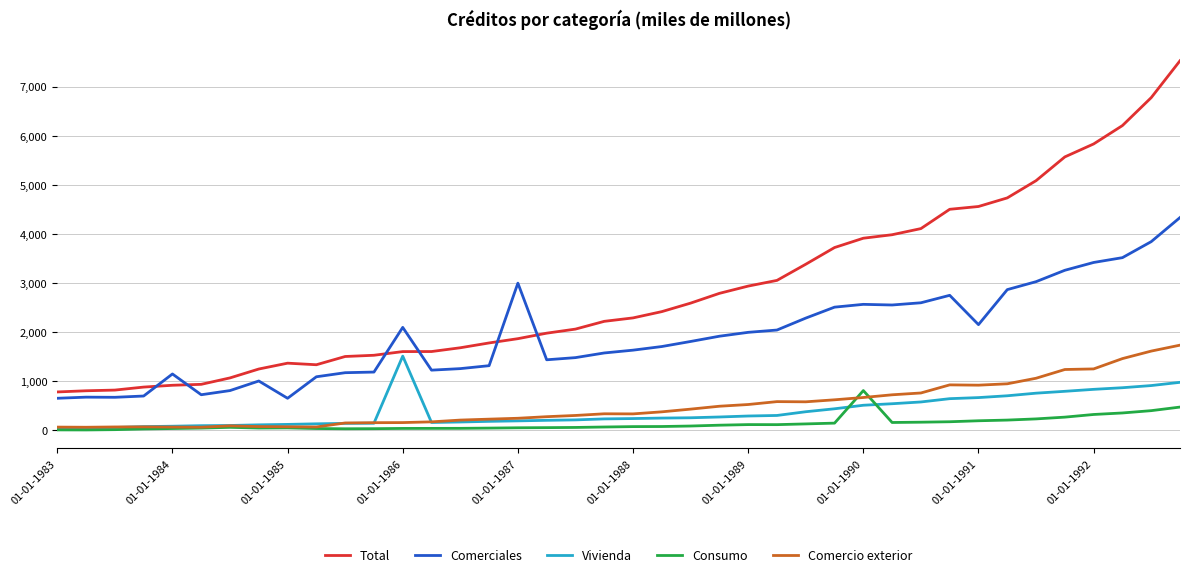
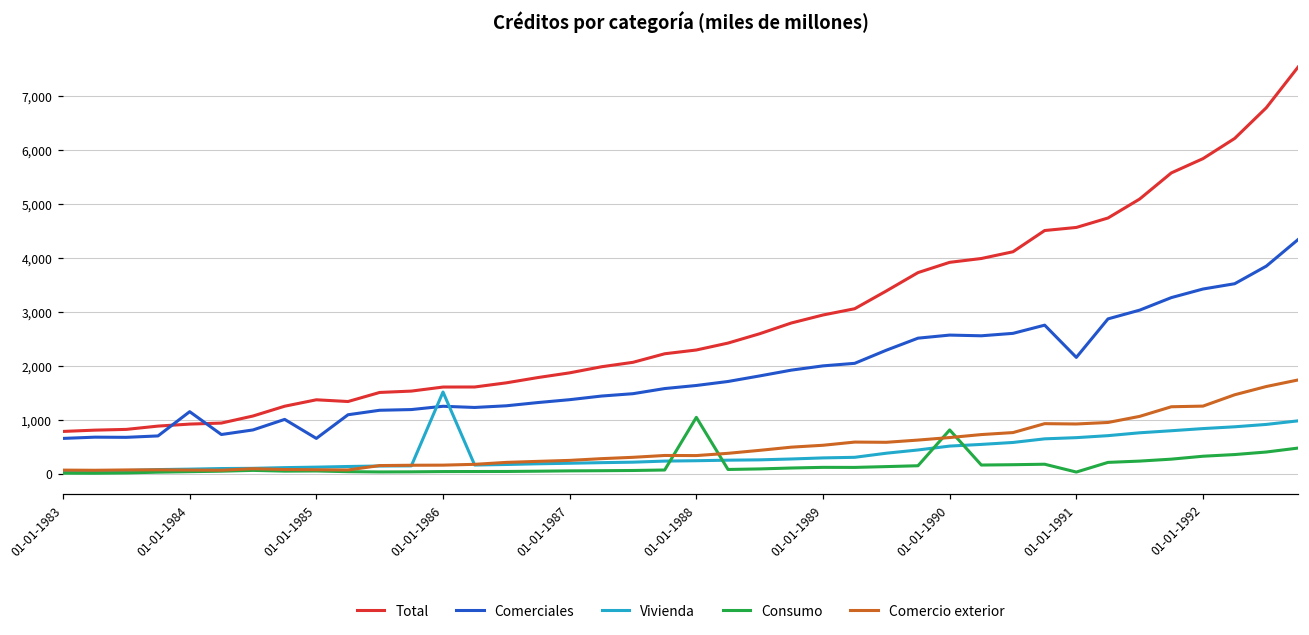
  {
    "Comerciales": {
      "01-01-1983": "700",
      "01-01-1984": "1,200",
      "01-01-1985": "700",
-     "01-01-1986": "2,100",
-     "01-01-1987": "3,000",
+     "01-01-1986": "1,300",
+     "01-01-1987": "1,400",
      "01-01-1988": "1,600",
      "01-01-1989": "2,000",
      "01-01-1990": "2,600",
      "01-01-1991": "2,200",
      "01-01-1992": "3,400"
    },
    "Vivienda": {
      "01-01-1986": "1,500",
      "01-01-1987": "200",
      "01-01-1988": "200",
      "01-01-1989": "300",
      "01-01-1990": "500",
      "01-01-1991": "700",
      "01-01-1992": "800"
    },
    "Consumo": {
      "01-01-1986": "0",
      "01-01-1987": "100",
-     "01-01-1988": "100",
+     "01-01-1988": "1,000",
      "01-01-1989": "100",
      "01-01-1990": "800",
-     "01-01-1991": "200",
+     "01-01-1991": "0",
      "01-01-1992": "300"
    }
  }
